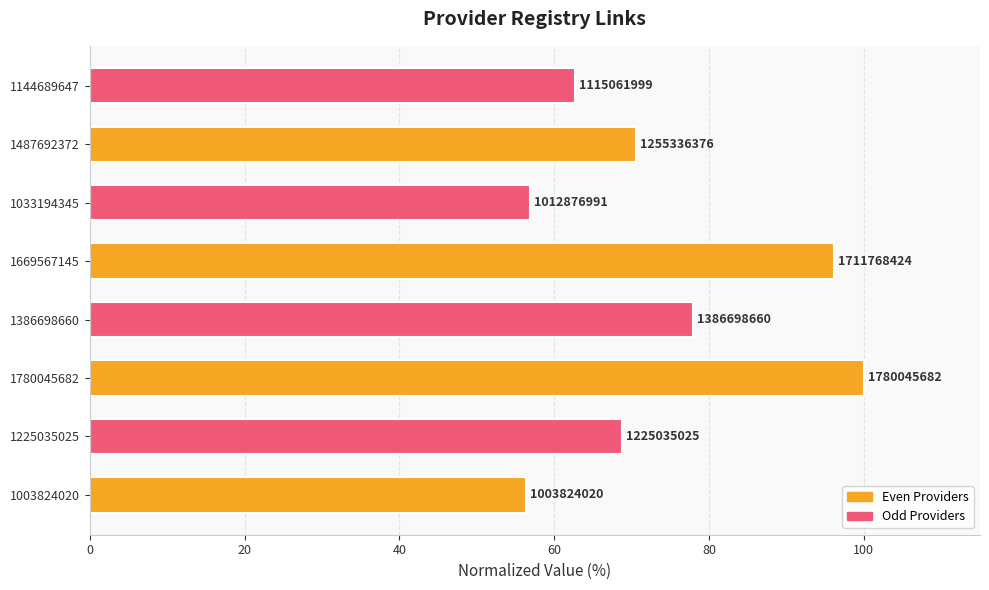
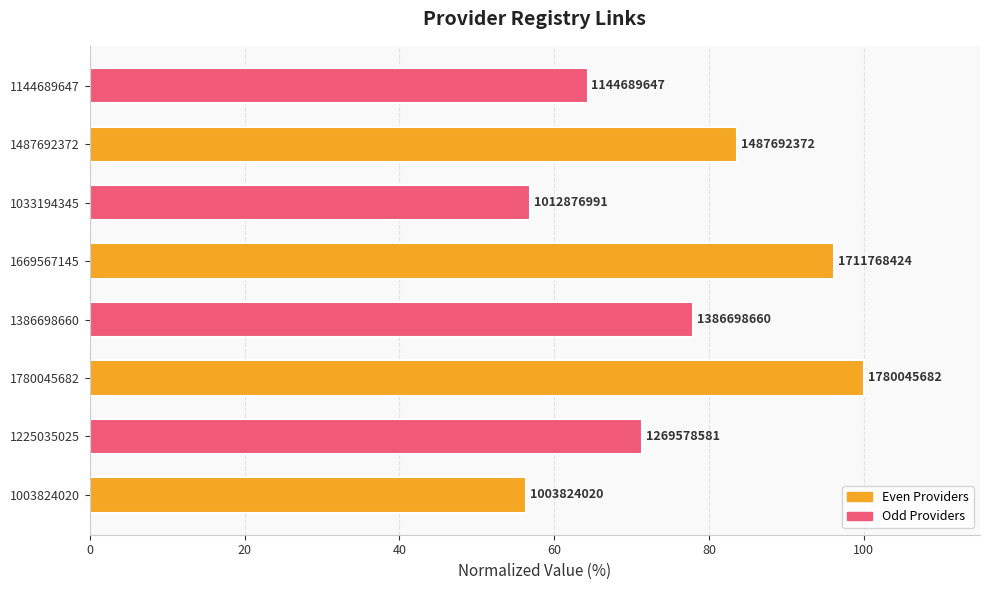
  {
-   "1144689647": 1115061999,
-   "1487692372": 1255336376,
-   "1225035025": 1225035025
+   "1144689647": 1144689647,
+   "1487692372": 1487692372,
+   "1225035025": 1269578581
  }
